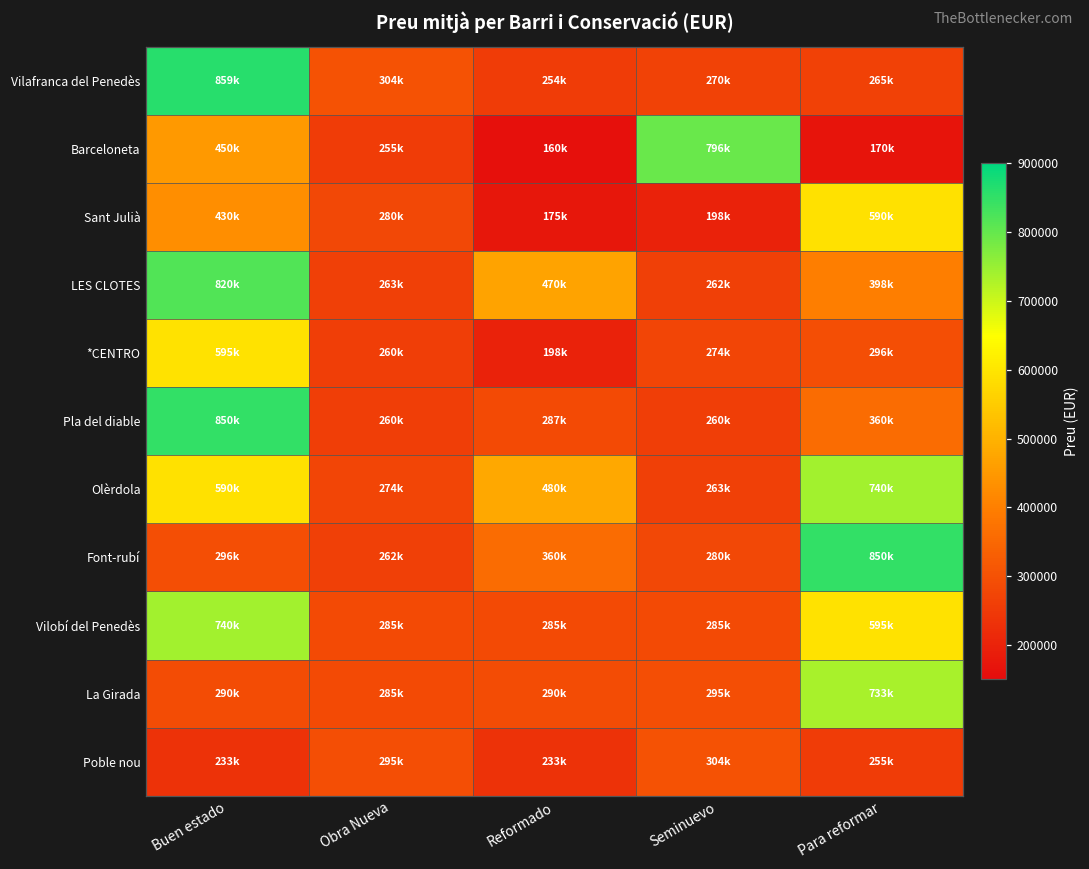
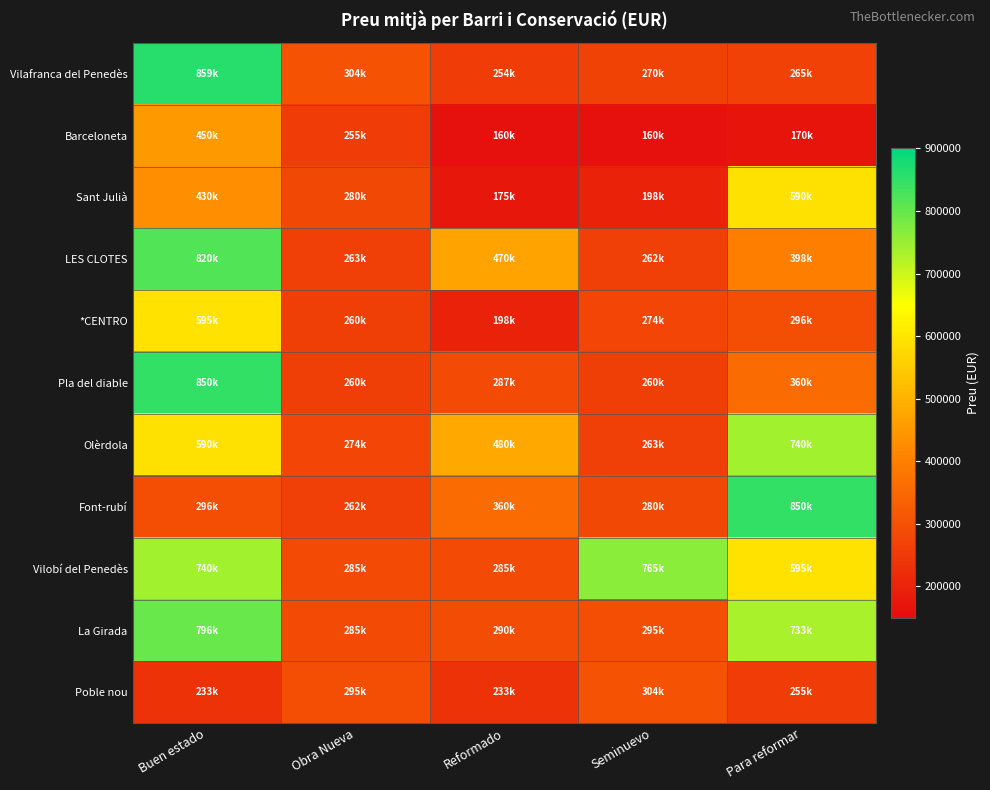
  {
    "Vilafranca del Penedès": {
      "Buen estado": "859k",
      "Obra Nueva": "304k",
      "Reformado": "254k",
      "Seminuevo": "270k",
      "Para reformar": "265k"
    },
    "Barceloneta": {
      "Buen estado": "450k",
      "Obra Nueva": "255k",
      "Reformado": "160k",
-     "Seminuevo": "796k",
+     "Seminuevo": "160k",
      "Para reformar": "170k"
    },
    "Sant Julià": {
      "Buen estado": "430k",
      "Obra Nueva": "280k",
      "Reformado": "175k",
      "Seminuevo": "198k",
      "Para reformar": "590k"
    },
    "LES CLOTES": {
      "Buen estado": "820k",
      "Obra Nueva": "263k",
      "Reformado": "470k",
      "Seminuevo": "262k",
      "Para reformar": "398k"
    },
    "*CENTRO": {
      "Buen estado": "595k",
      "Obra Nueva": "260k",
      "Reformado": "198k",
      "Seminuevo": "274k",
      "Para reformar": "296k"
    },
    "Pla del diable": {
      "Buen estado": "850k",
      "Obra Nueva": "260k",
      "Reformado": "287k",
      "Seminuevo": "260k",
      "Para reformar": "360k"
    },
    "Olèrdola": {
      "Buen estado": "590k",
      "Obra Nueva": "274k",
      "Reformado": "480k",
      "Seminuevo": "263k",
      "Para reformar": "740k"
    },
    "Font-rubí": {
      "Buen estado": "296k",
      "Obra Nueva": "262k",
      "Reformado": "360k",
      "Seminuevo": "280k",
      "Para reformar": "850k"
    },
    "Vilobí del Penedès": {
      "Buen estado": "740k",
      "Obra Nueva": "285k",
      "Reformado": "285k",
-     "Seminuevo": "285k",
+     "Seminuevo": "765k",
      "Para reformar": "595k"
    },
    "La Girada": {
-     "Buen estado": "290k",
+     "Buen estado": "796k",
      "Obra Nueva": "285k",
      "Reformado": "290k",
      "Seminuevo": "295k",
      "Para reformar": "733k"
    },
    "Poble nou": {
      "Buen estado": "233k",
      "Obra Nueva": "295k",
      "Reformado": "233k",
      "Seminuevo": "304k",
      "Para reformar": "255k"
    }
  }
